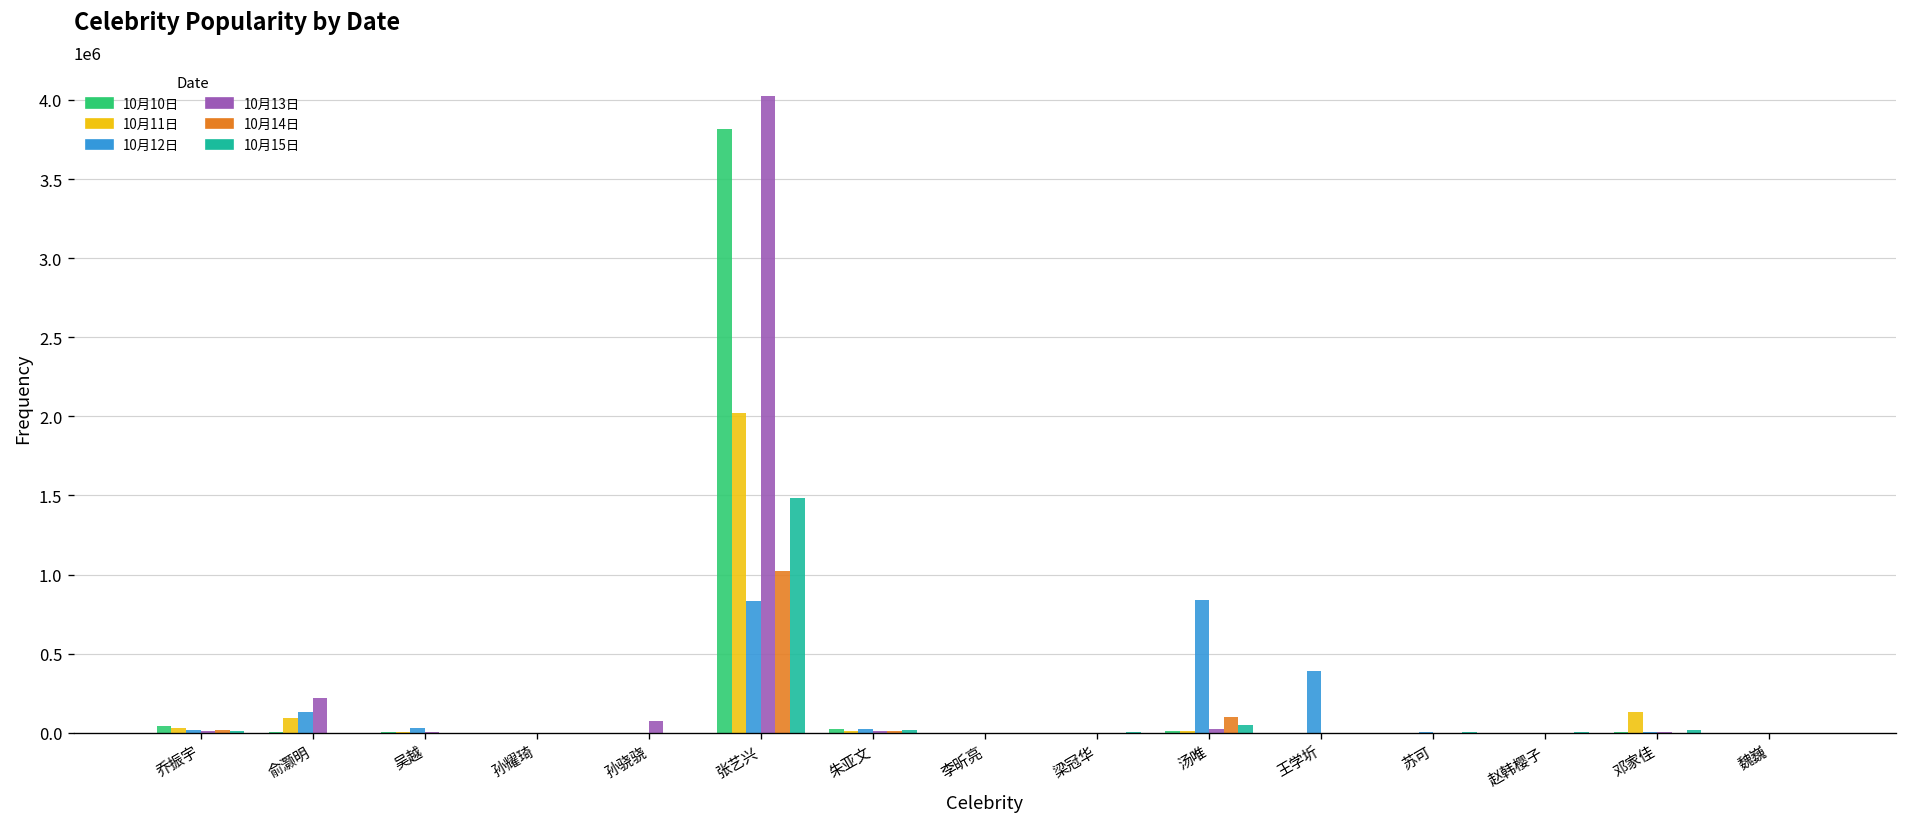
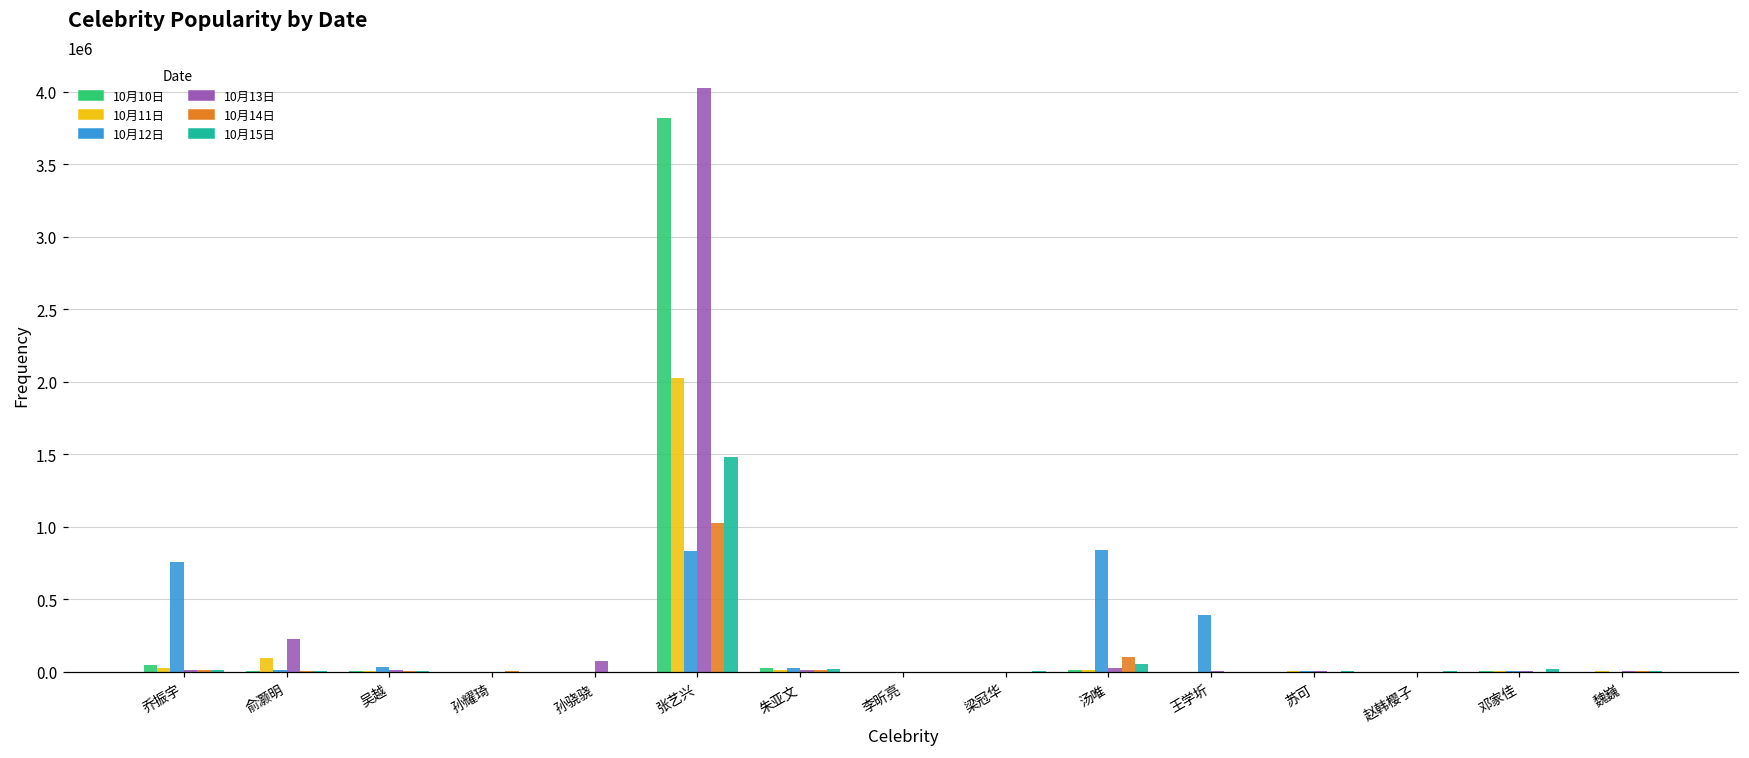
  {
    "10月11日": {
      "乔振宇": 30000,
      "俞灏明": 100000,
      "张艺兴": 2020000,
-     "邓家佳": 130000
+     "邓家佳": 10000
    },
    "10月12日": {
-     "乔振宇": 20000,
-     "俞灏明": 130000,
+     "乔振宇": 750000,
+     "俞灏明": 10000,
      "吴越": 30000,
      "张艺兴": 830000,
      "朱亚文": 20000,
      "汤唯": 840000,
      "王学圻": 390000
    },
    "10月13日": {
      "俞灏明": 220000,
      "孙骁骁": 70000,
      "张艺兴": 4030000,
      "汤唯": 20000
    },
    "10月14日": {
      "张艺兴": 1020000,
      "汤唯": 100000
    }
  }
